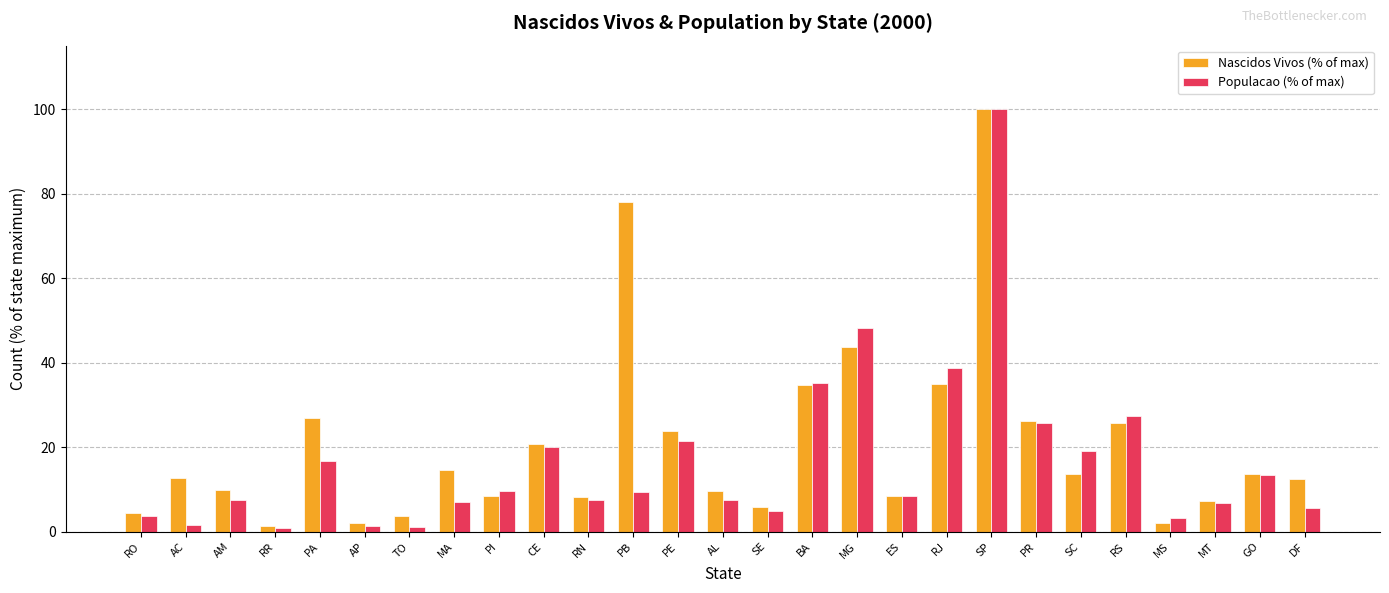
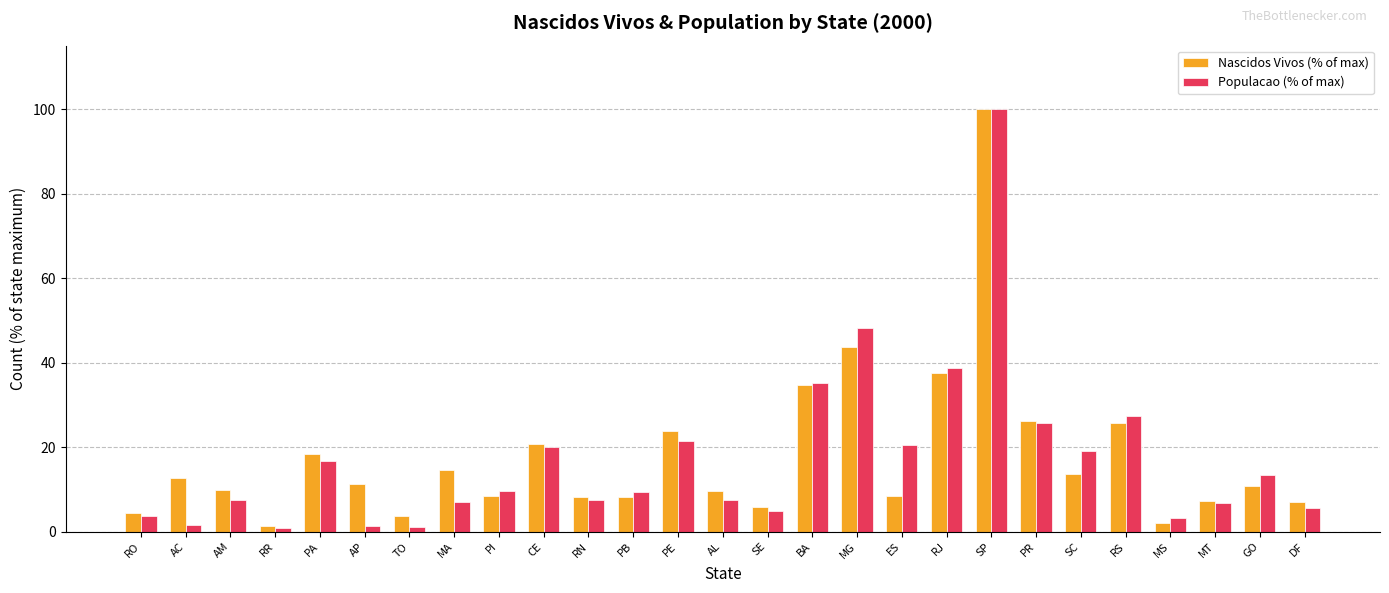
  {
    "Nascidos Vivos (% of max)": {
      "RO": 5,
      "AC": 13,
      "AM": 10,
      "RR": 1,
-     "PA": 27,
-     "AP": 2,
+     "PA": 18,
+     "AP": 11,
      "TO": 4,
      "MA": 15,
      "PI": 9,
      "CE": 21,
      "RN": 8,
-     "PB": 78,
+     "PB": 8,
      "PE": 24,
      "AL": 10,
      "SE": 6,
      "BA": 35,
      "MG": 44,
      "ES": 8,
-     "RJ": 35,
+     "RJ": 38,
      "SP": 100,
      "PR": 26,
      "SC": 14,
      "RS": 26,
      "MS": 2,
      "MT": 7,
-     "GO": 14,
-     "DF": 13
+     "GO": 11,
+     "DF": 7
    },
    "Populacao (% of max)": {
      "RO": 4,
      "AC": 2,
      "AM": 8,
      "RR": 1,
      "PA": 17,
      "AP": 1,
      "TO": 1,
      "MA": 7,
      "PI": 10,
      "CE": 20,
      "RN": 7,
      "PB": 9,
      "PE": 21,
      "AL": 8,
      "SE": 5,
      "BA": 35,
      "MG": 48,
-     "ES": 8,
+     "ES": 21,
      "RJ": 39,
      "SP": 100,
      "PR": 26,
      "SC": 19,
      "RS": 28,
      "MS": 3,
      "MT": 7,
      "GO": 14,
      "DF": 6
    }
  }
